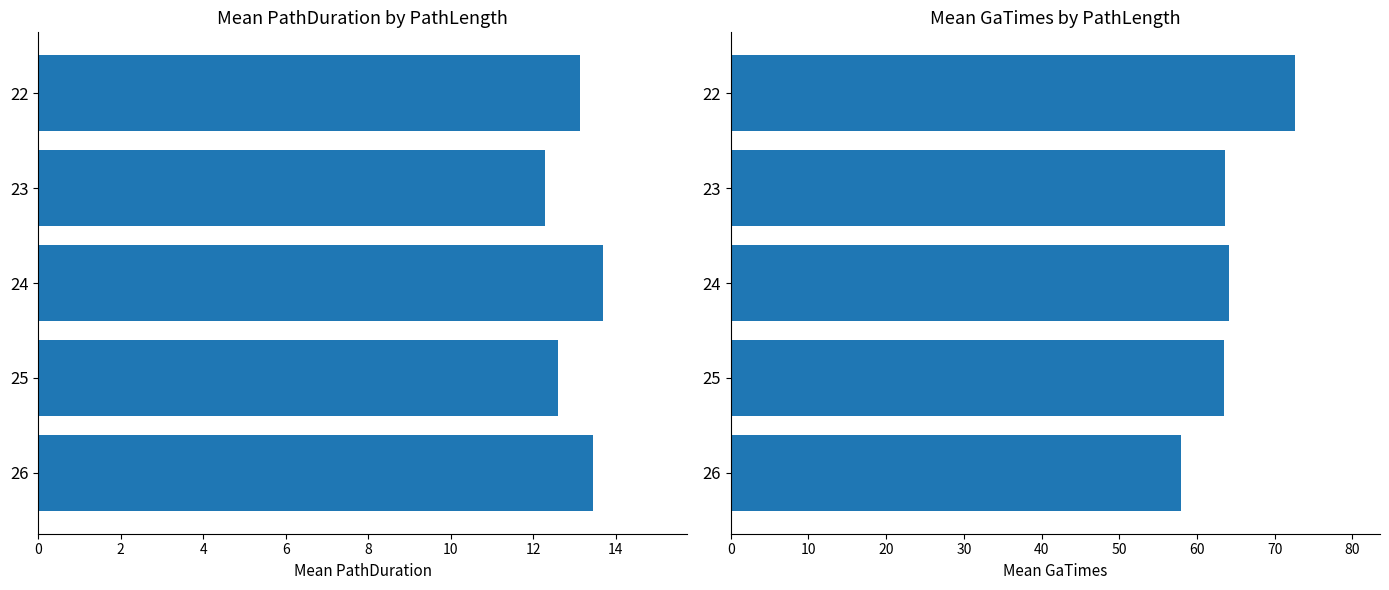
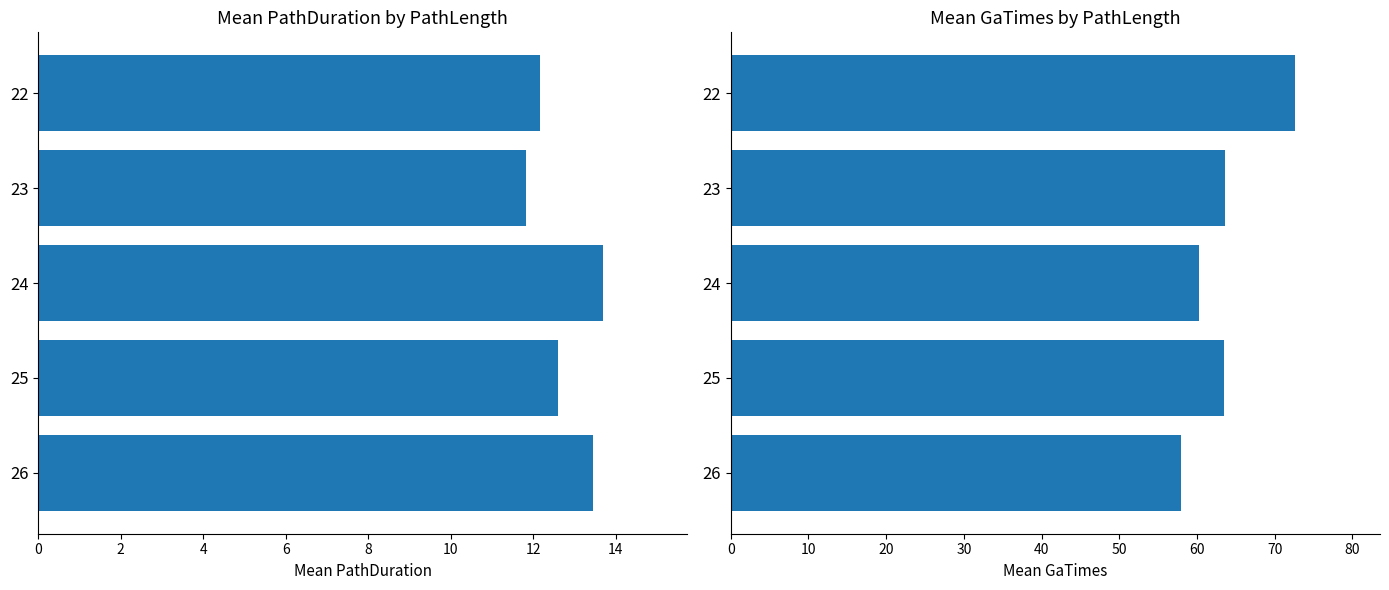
  {
    "Mean PathDuration by PathLength": {
-     "22": 13.1,
-     "23": 12.3,
+     "22": 12.1,
+     "23": 11.8,
      "24": 13.7,
      "25": 12.6,
      "26": 13.5
    },
    "Mean GaTimes by PathLength": {
      "22": 73,
      "23": 64,
-     "24": 64,
+     "24": 60,
      "25": 64,
      "26": 58
    }
  }
